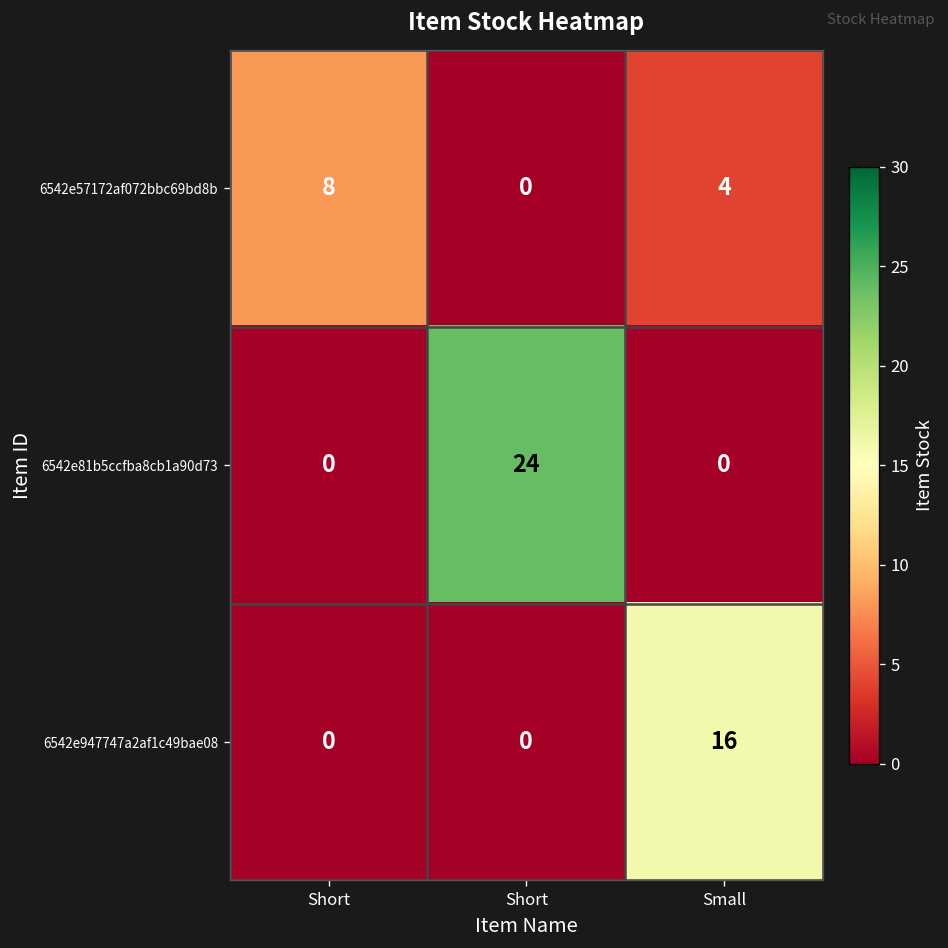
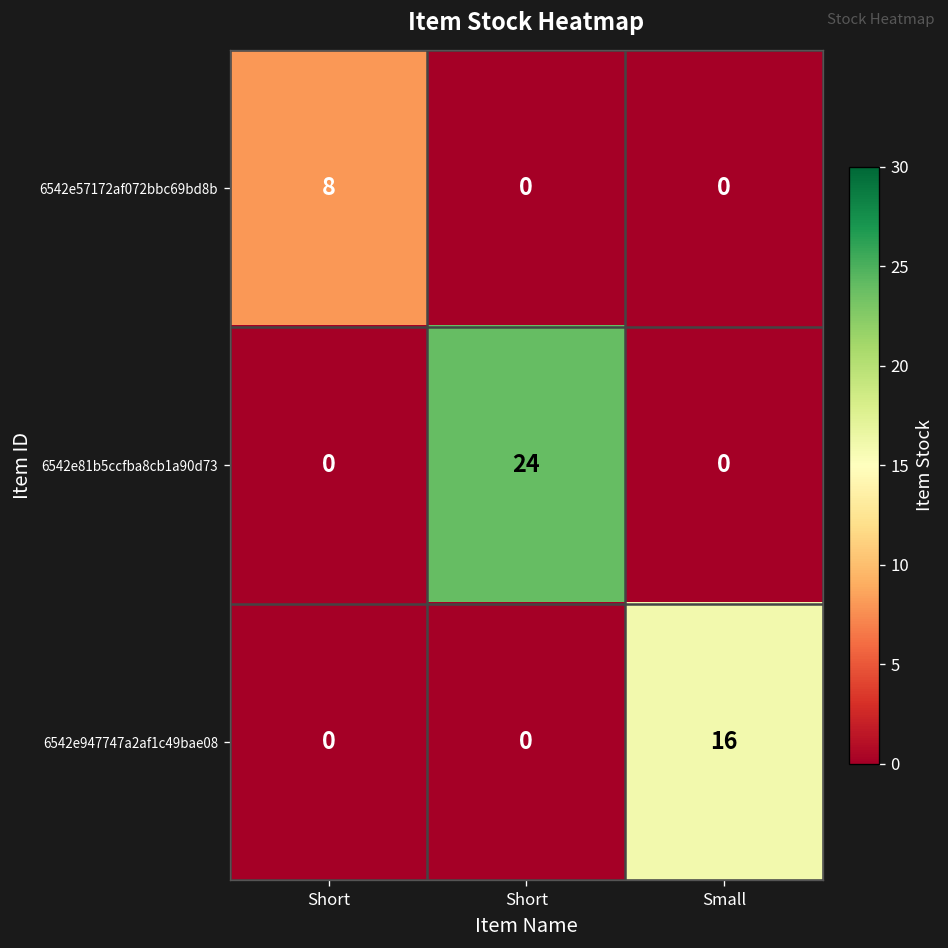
  {
    "6542e57172af072bbc69bd8b": {
-     "Small": 4
+     "Small": 0
    },
    "6542e81b5ccfba8cb1a90d73": {
      "Small": 0
    },
    "6542e947747a2af1c49bae08": {
      "Small": 16
    }
  }
